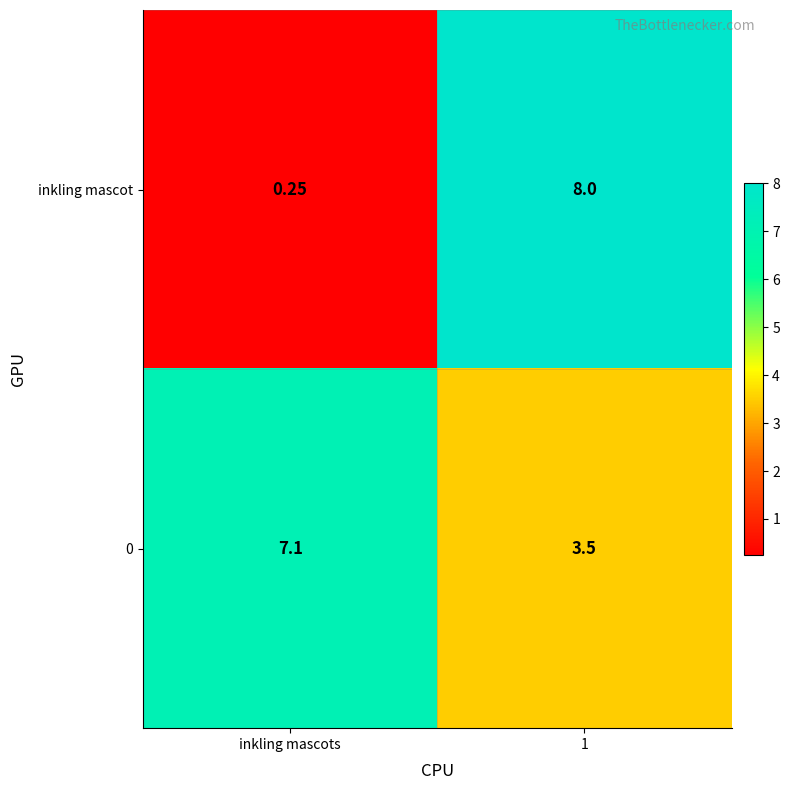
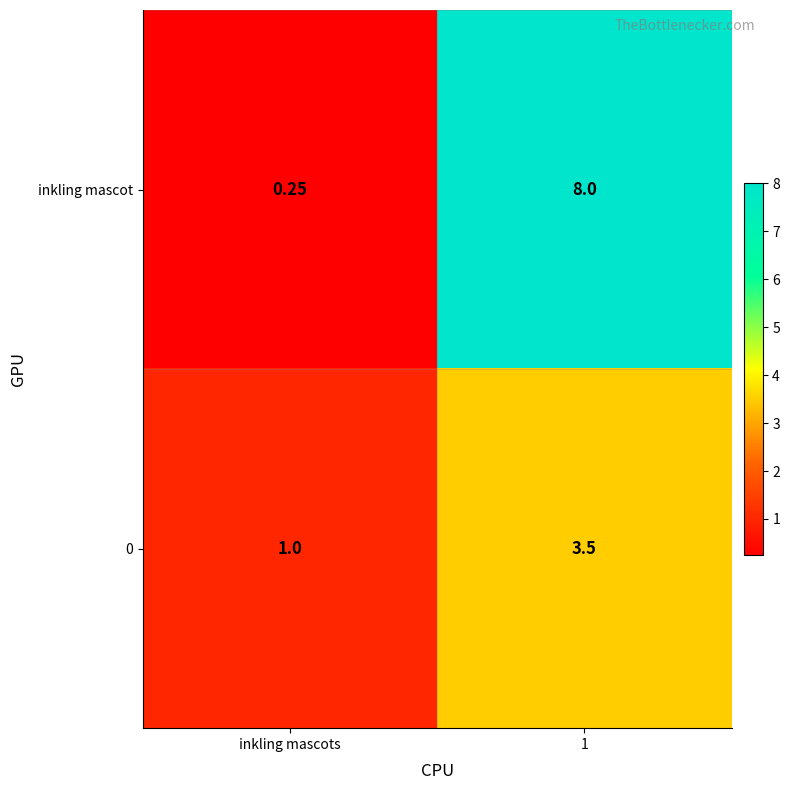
  {
    "inkling mascot": {
      "inkling mascots": 0.25,
      "1": 8.0
    },
    "0": {
-     "inkling mascots": 7.1,
+     "inkling mascots": 1.0,
      "1": 3.5
    }
  }
